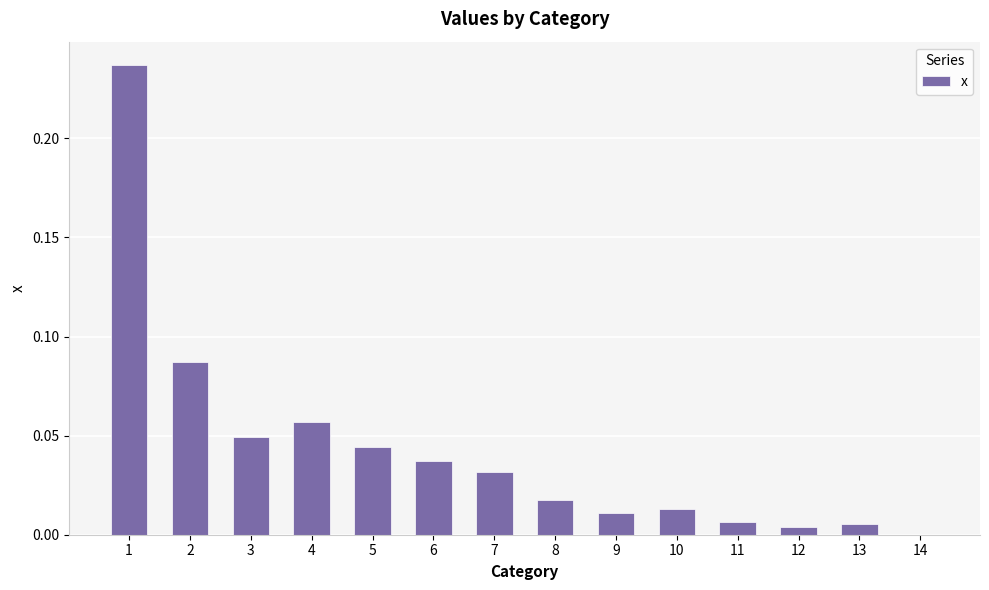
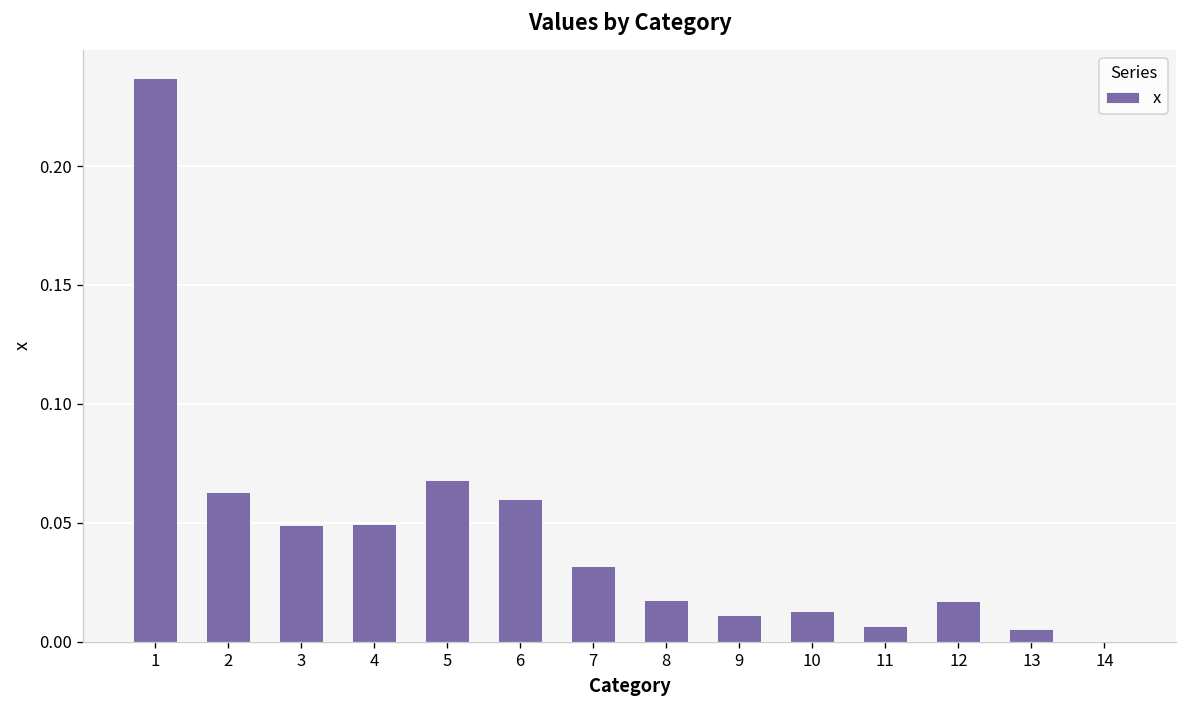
  {
    "1": 0.237,
-   "2": 0.087,
+   "2": 0.063,
    "3": 0.049,
-   "4": 0.057,
-   "5": 0.045,
-   "6": 0.037,
+   "4": 0.050,
+   "5": 0.068,
+   "6": 0.060,
    "7": 0.032,
    "8": 0.017,
    "9": 0.011,
    "10": 0.013,
    "11": 0.007,
-   "12": 0.004,
+   "12": 0.017,
    "13": 0.005
  }
